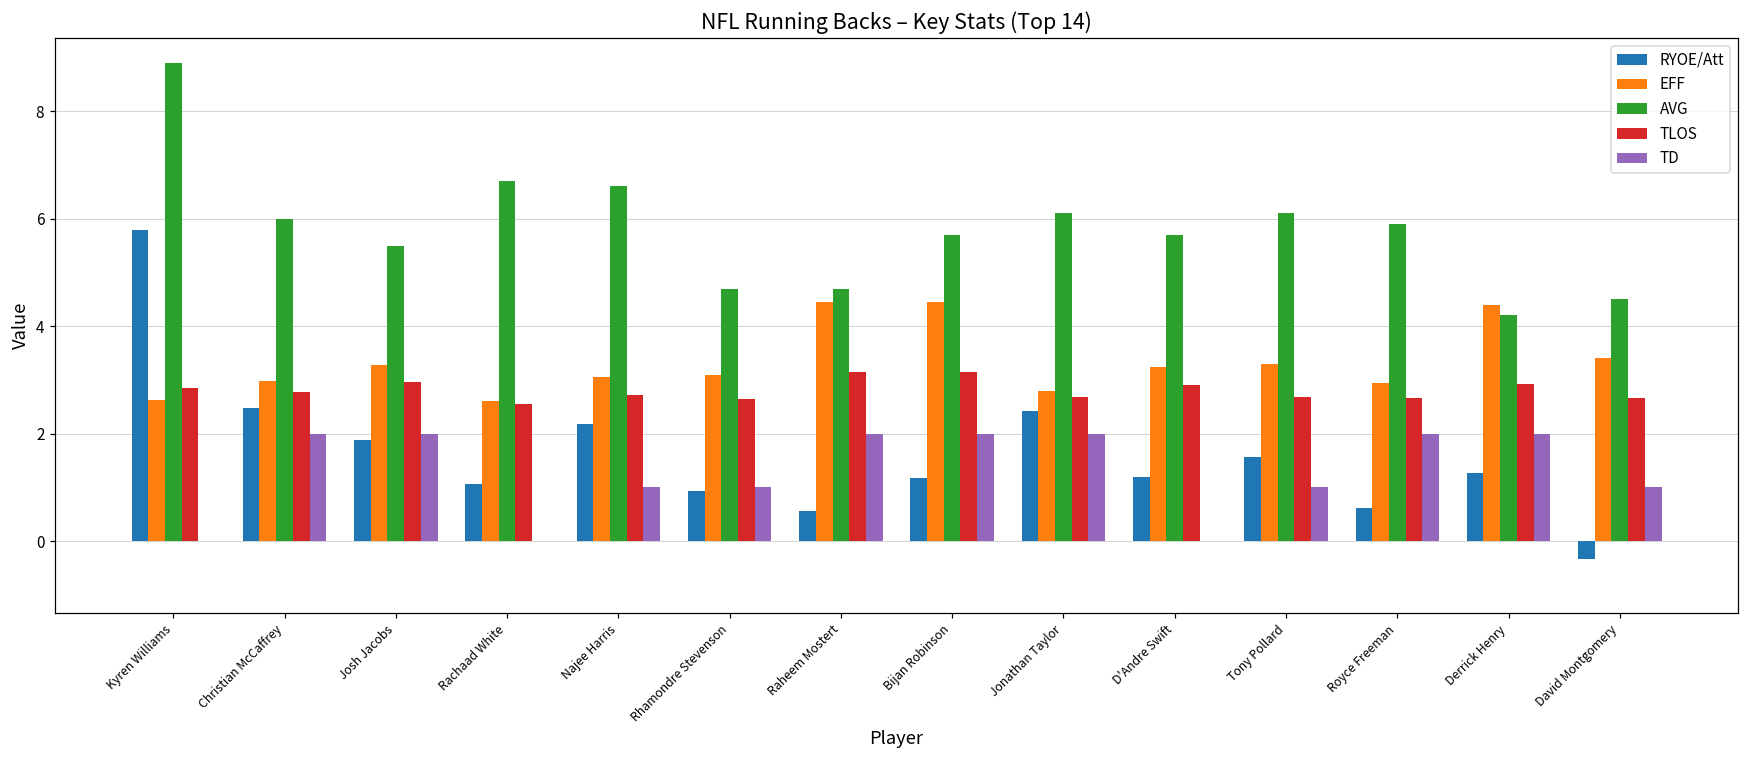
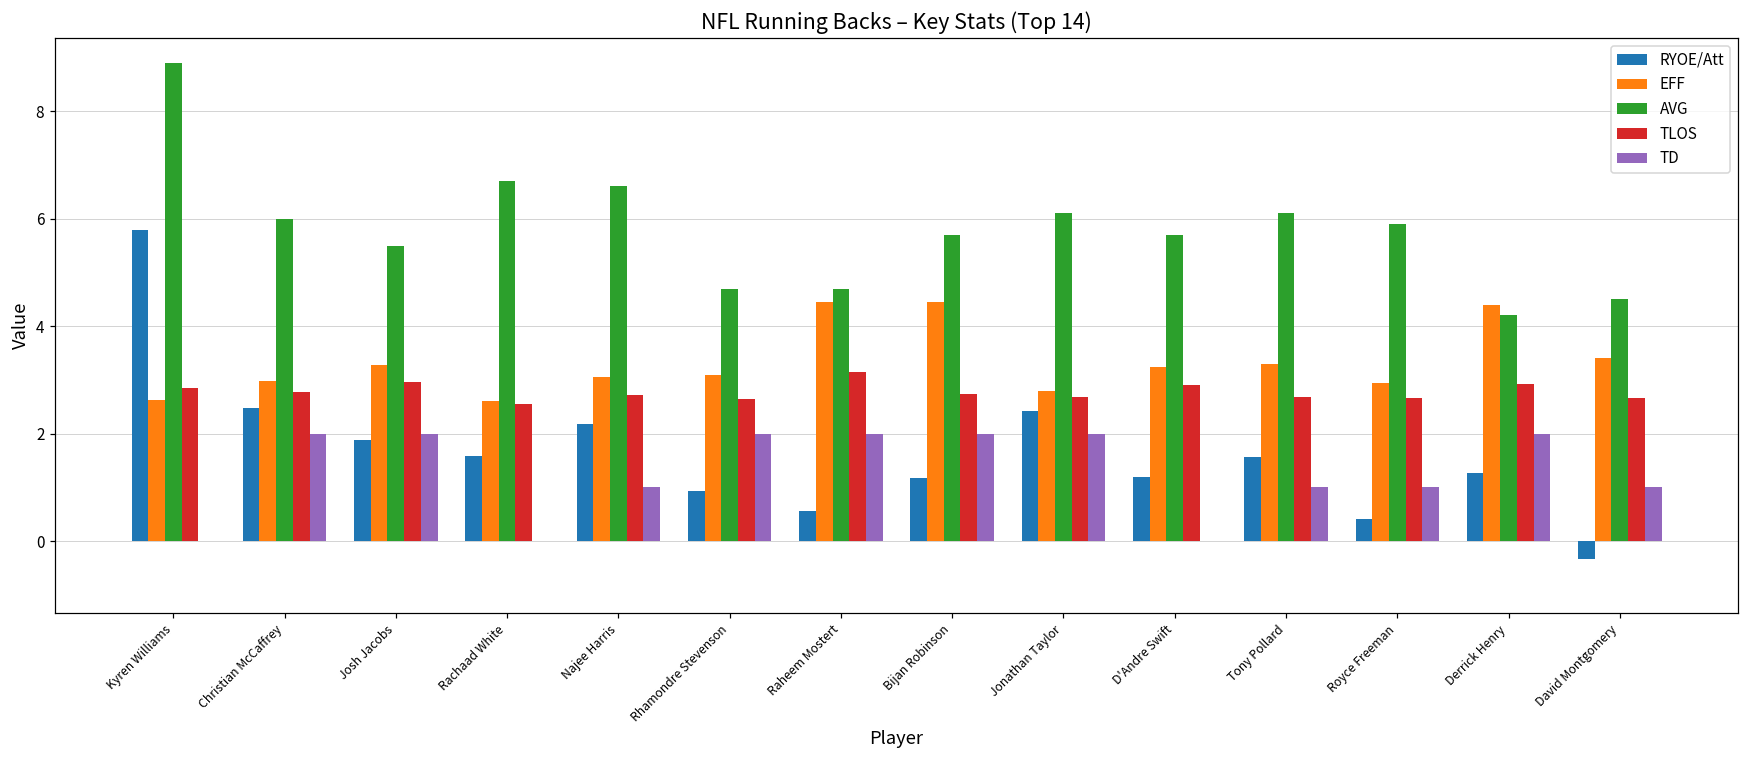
  {
    "RYOE/Att": {
      "Kyren Williams": 5.8,
      "Christian McCaffrey": 2.5,
      "Josh Jacobs": 1.9,
-     "Rachaad White": 1.1,
+     "Rachaad White": 1.6,
      "Najee Harris": 2.2,
      "Rhamondre Stevenson": 0.9,
      "Raheem Mostert": 0.6,
      "Bijan Robinson": 1.2,
      "Jonathan Taylor": 2.4,
      "D'Andre Swift": 1.2,
      "Tony Pollard": 1.6,
-     "Royce Freeman": 0.6,
+     "Royce Freeman": 0.4,
      "Derrick Henry": 1.3,
      "David Montgomery": -0.3
    },
    "EFF": {
      "Kyren Williams": 2.6,
      "Christian McCaffrey": 3.0,
      "Josh Jacobs": 3.3,
      "Rachaad White": 2.6,
      "Najee Harris": 3.1,
      "Rhamondre Stevenson": 3.1,
      "Raheem Mostert": 4.5,
      "Bijan Robinson": 4.4,
      "Jonathan Taylor": 2.8,
      "D'Andre Swift": 3.2,
      "Tony Pollard": 3.3,
      "Royce Freeman": 3.0,
      "Derrick Henry": 4.4,
      "David Montgomery": 3.4
    },
    "AVG": {
      "Kyren Williams": 8.9,
      "Christian McCaffrey": 6.0,
      "Josh Jacobs": 5.5,
      "Rachaad White": 6.7,
      "Najee Harris": 6.6,
      "Rhamondre Stevenson": 4.7,
      "Raheem Mostert": 4.7,
      "Bijan Robinson": 5.7,
      "Jonathan Taylor": 6.1,
      "D'Andre Swift": 5.7,
      "Tony Pollard": 6.1,
      "Royce Freeman": 5.9,
      "Derrick Henry": 4.2,
      "David Montgomery": 4.5
    },
    "TLOS": {
      "Kyren Williams": 2.8,
      "Christian McCaffrey": 2.8,
      "Josh Jacobs": 3.0,
      "Rachaad White": 2.6,
      "Najee Harris": 2.7,
      "Rhamondre Stevenson": 2.6,
      "Raheem Mostert": 3.1,
-     "Bijan Robinson": 3.2,
+     "Bijan Robinson": 2.7,
      "Jonathan Taylor": 2.7,
      "D'Andre Swift": 2.9,
      "Tony Pollard": 2.7,
      "Royce Freeman": 2.7,
      "Derrick Henry": 2.9,
      "David Montgomery": 2.7
    },
    "TD": {
      "Kyren Williams": 0,
      "Christian McCaffrey": 2,
      "Josh Jacobs": 2,
      "Rachaad White": 0,
      "Najee Harris": 1,
-     "Rhamondre Stevenson": 1,
+     "Rhamondre Stevenson": 2,
      "Raheem Mostert": 2,
      "Bijan Robinson": 2,
      "Jonathan Taylor": 2,
      "D'Andre Swift": 0,
      "Tony Pollard": 1,
-     "Royce Freeman": 2,
+     "Royce Freeman": 1,
      "Derrick Henry": 2,
      "David Montgomery": 1
    }
  }
